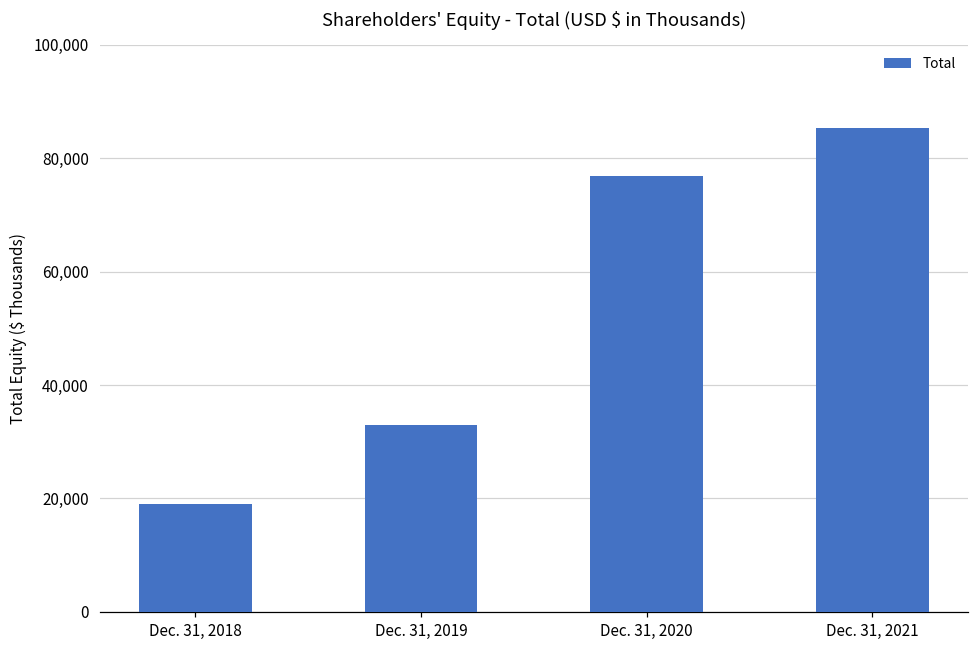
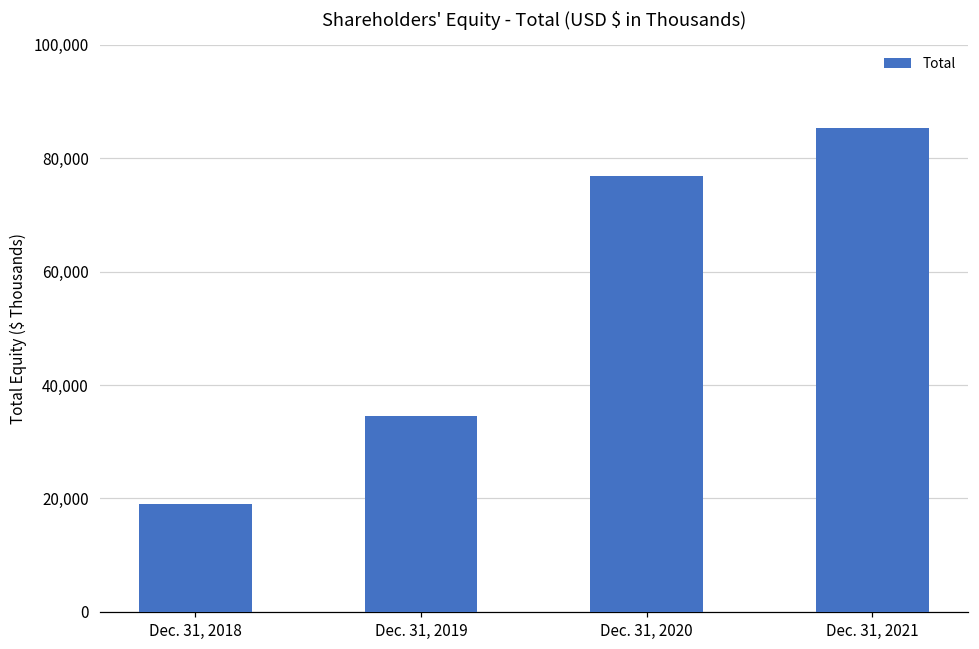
  {
    "Dec. 31, 2018": "19,000",
-   "Dec. 31, 2019": "33,000",
+   "Dec. 31, 2019": "35,000",
    "Dec. 31, 2020": "77,000",
    "Dec. 31, 2021": "85,000"
  }
